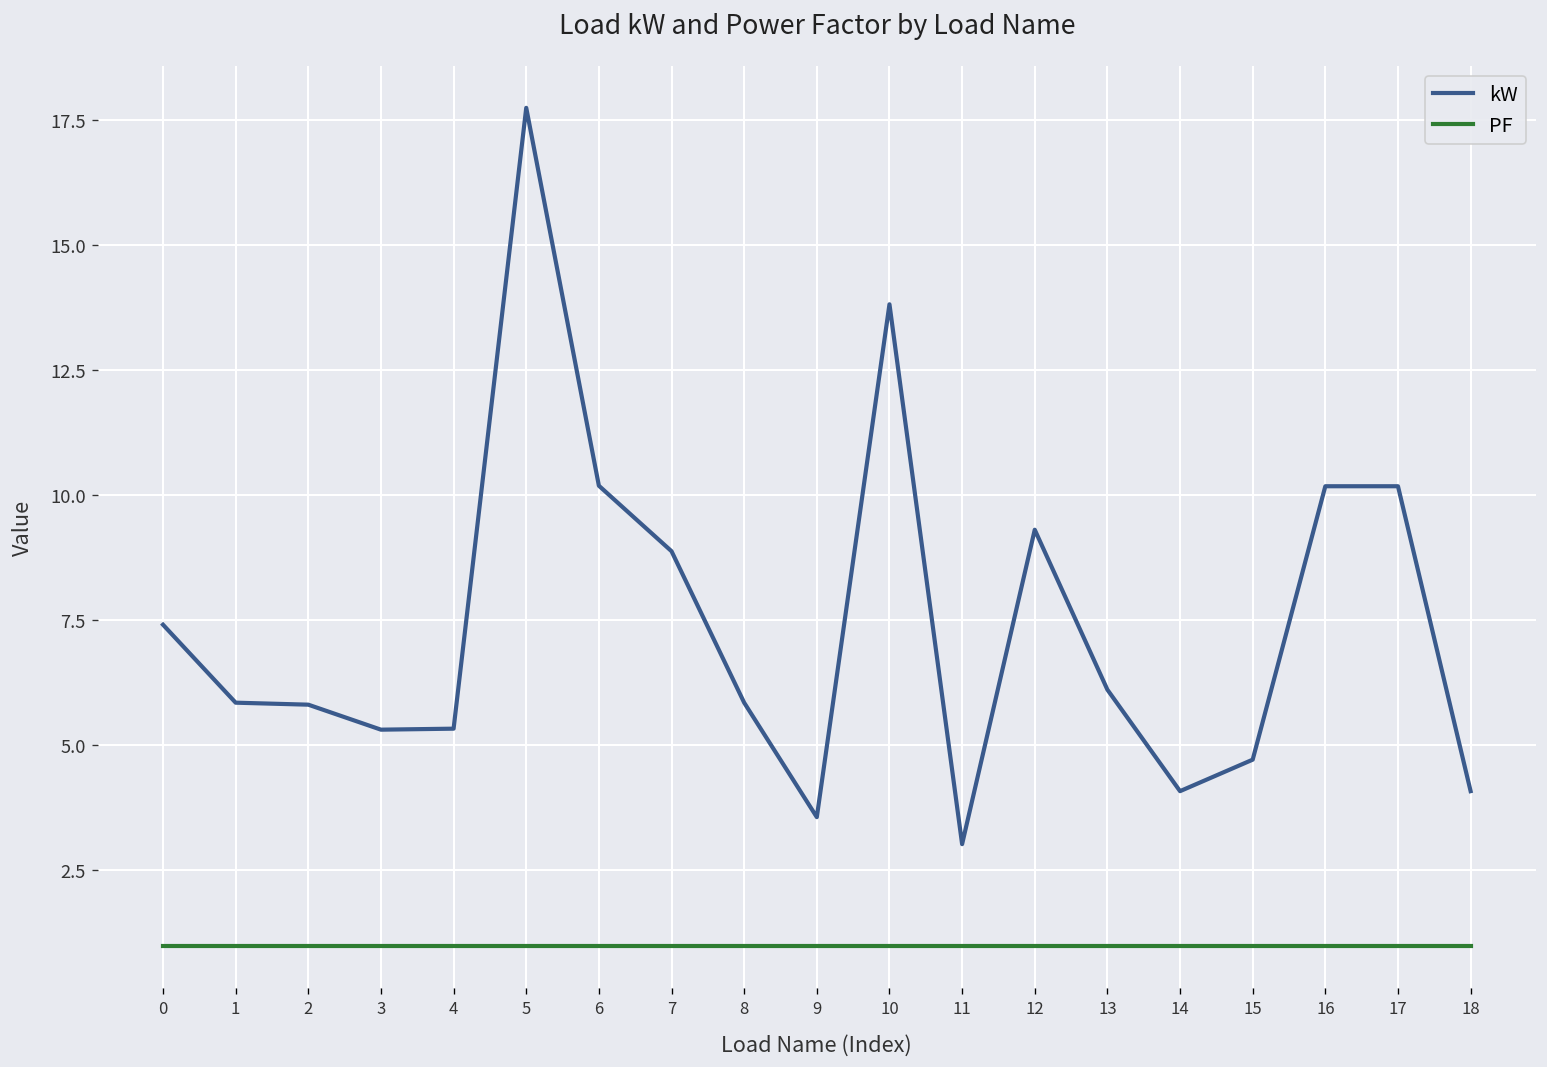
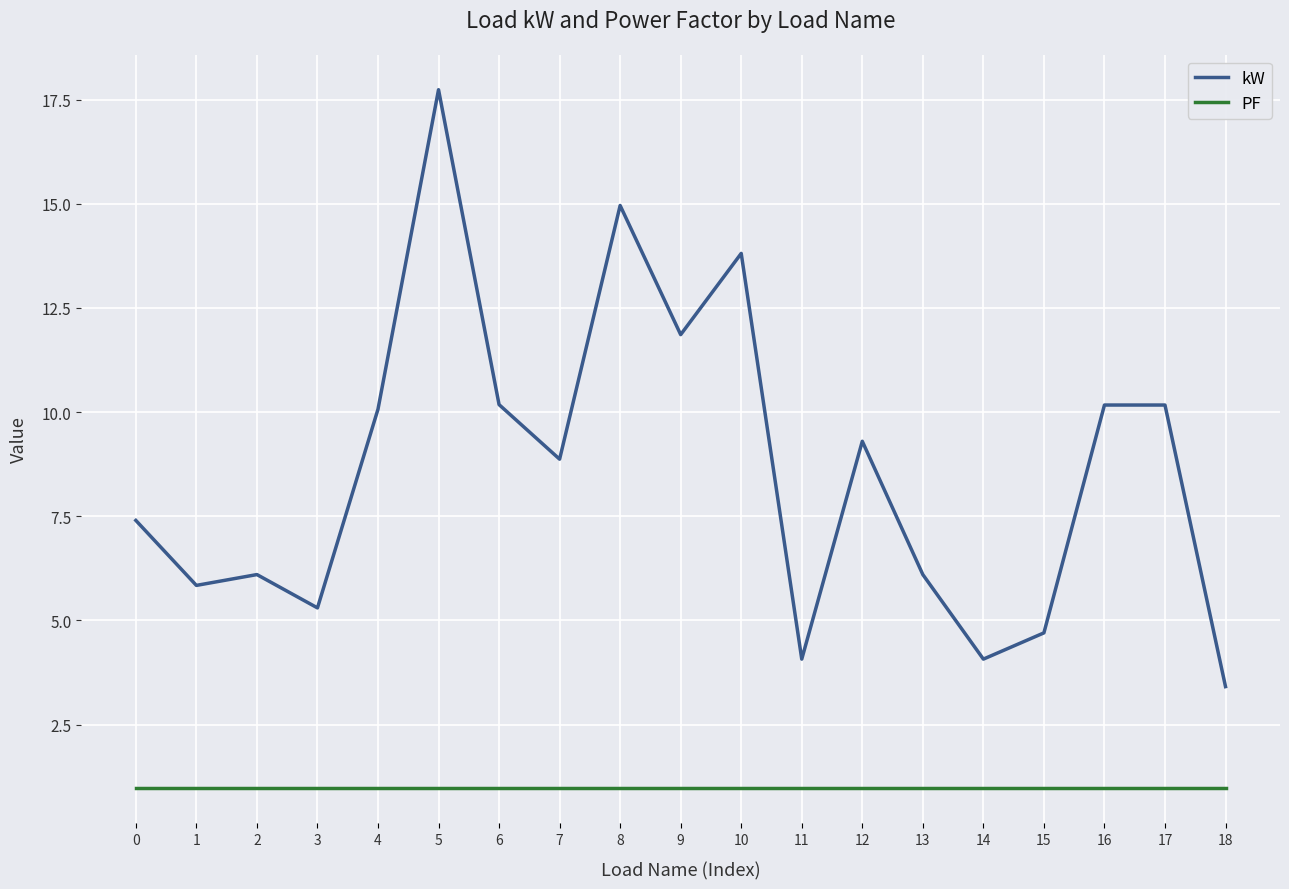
  {
    "kW": {
      "0": 7.4,
      "1": 5.8,
-     "2": 5.8,
+     "2": 6.1,
      "3": 5.3,
-     "4": 5.3,
+     "4": 10.1,
      "5": 17.7,
      "6": 10.2,
      "7": 8.9,
-     "8": 5.8,
-     "9": 3.6,
+     "8": 15.0,
+     "9": 11.9,
      "10": 13.8,
-     "11": 3.0,
+     "11": 4.1,
      "12": 9.3,
      "13": 6.1,
      "14": 4.1,
      "15": 4.7,
      "16": 10.2,
      "17": 10.2,
-     "18": 4.1
+     "18": 3.4
    },
    "PF": {
      "0": 1.0,
      "1": 1.0,
      "2": 1.0,
      "3": 1.0,
      "4": 1.0,
      "5": 1.0,
      "6": 1.0,
      "7": 1.0,
      "8": 1.0,
      "9": 1.0,
      "10": 1.0,
      "11": 1.0,
      "12": 1.0,
      "13": 1.0,
      "14": 1.0,
      "15": 1.0,
      "16": 1.0,
      "17": 1.0,
      "18": 1.0
    }
  }
